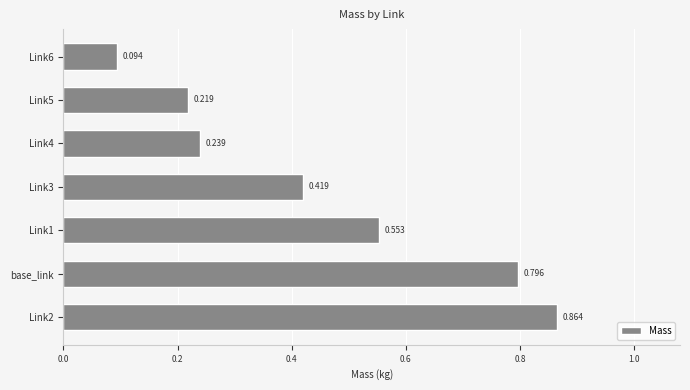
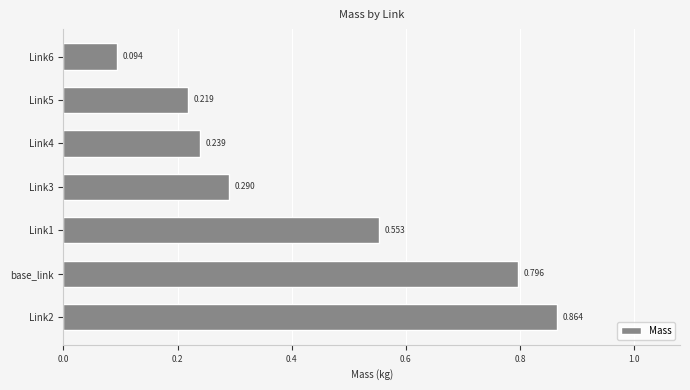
  {
    "Link6": 0.094,
    "Link5": 0.219,
    "Link4": 0.239,
-   "Link3": 0.419,
+   "Link3": 0.290,
    "Link1": 0.553,
    "base_link": 0.796,
    "Link2": 0.864
  }
